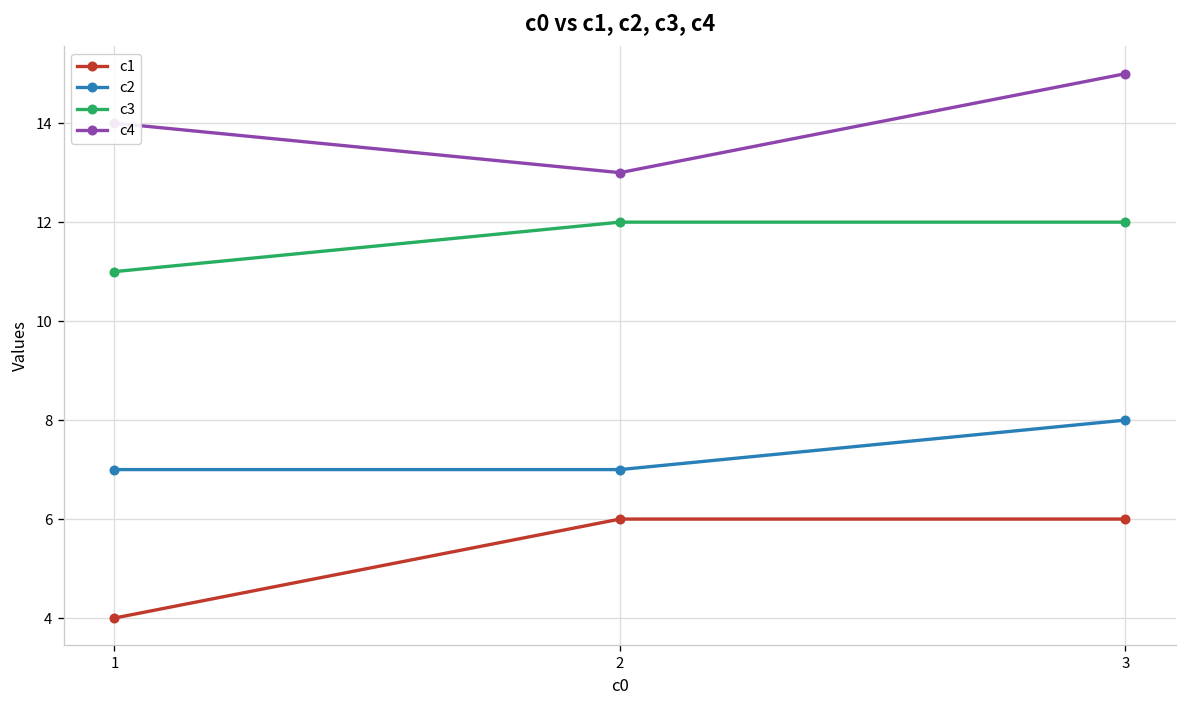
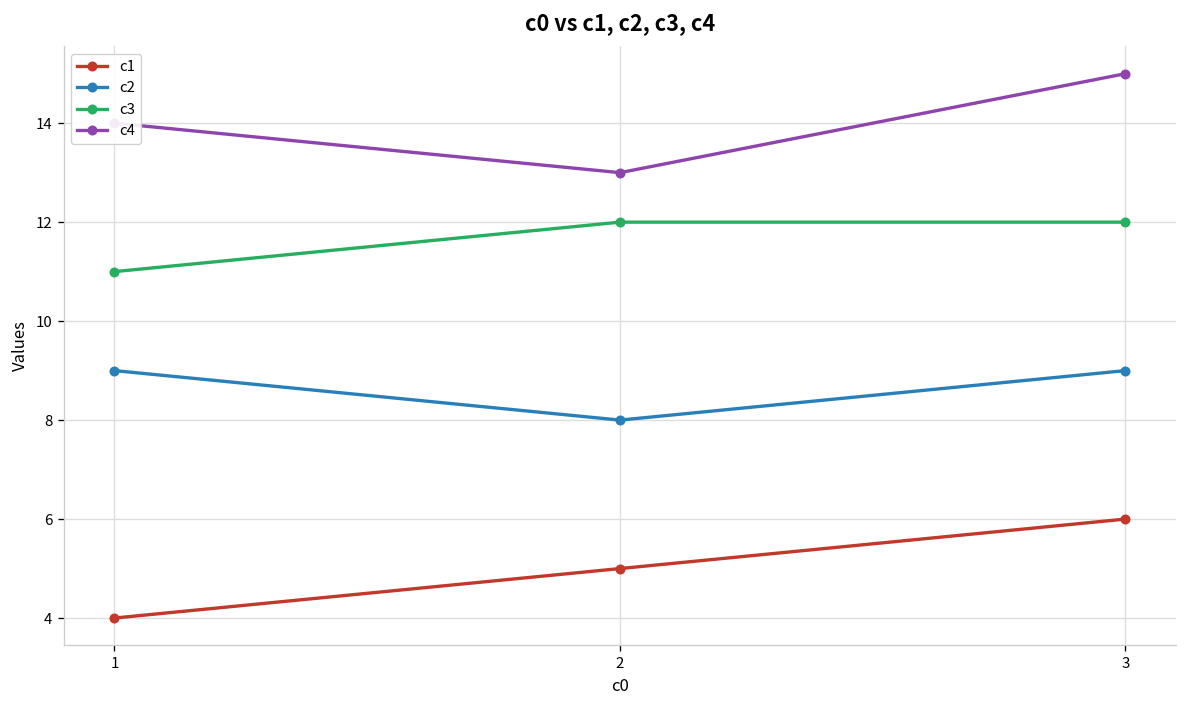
  {
    "c1": {
      "1": 4,
-     "2": 6,
+     "2": 5,
      "3": 6
    },
    "c2": {
-     "1": 7,
-     "2": 7,
-     "3": 8
+     "1": 9,
+     "2": 8,
+     "3": 9
    },
    "c3": {
      "1": 11,
      "2": 12,
      "3": 12
    },
    "c4": {
      "2": 13,
      "3": 15
    }
  }
